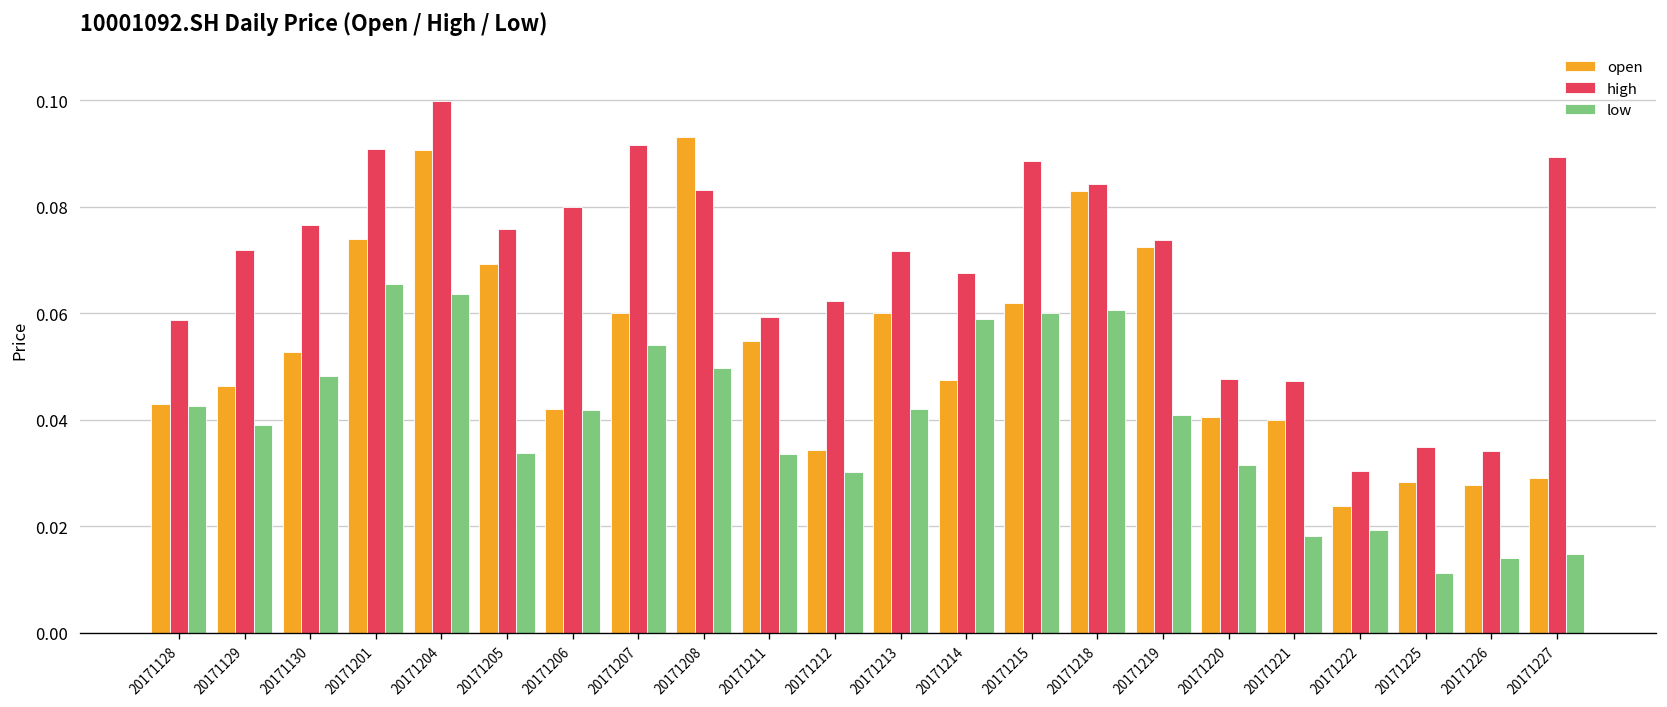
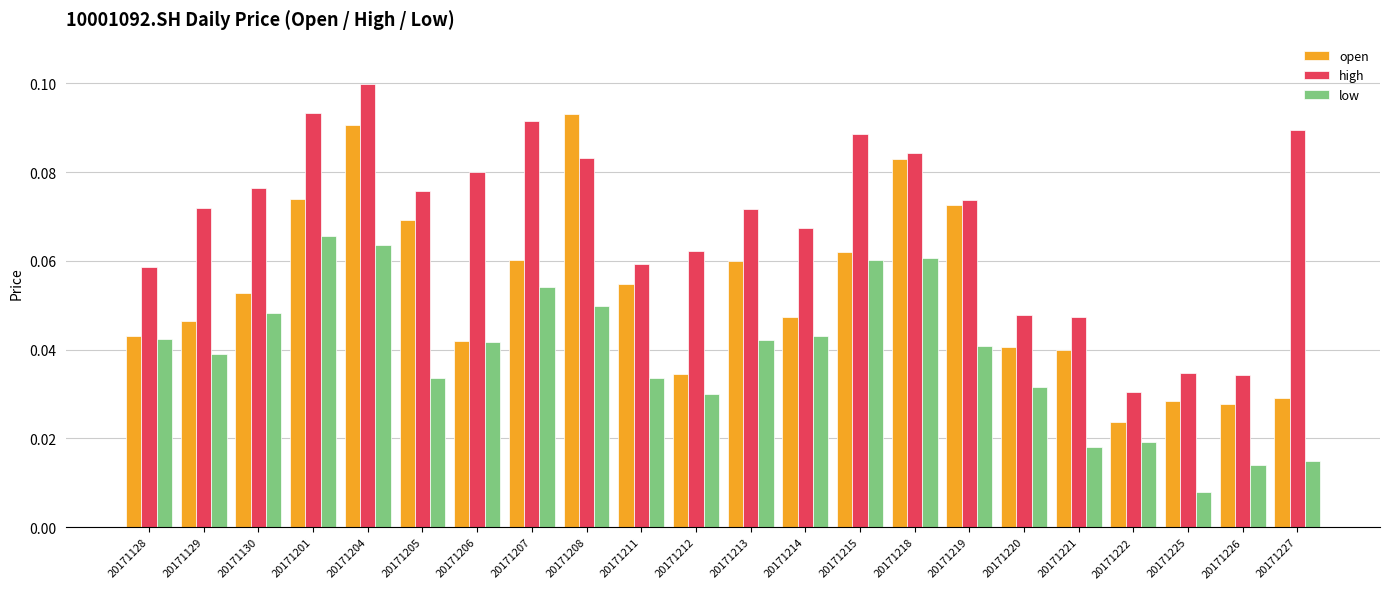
  {
    "open": {
      "20171128": 0.043,
      "20171129": 0.046,
      "20171130": 0.053,
      "20171201": 0.074,
      "20171204": 0.091,
      "20171205": 0.069,
      "20171206": 0.042,
      "20171207": 0.060,
      "20171208": 0.093,
      "20171211": 0.055,
      "20171212": 0.034,
      "20171213": 0.060,
      "20171214": 0.047,
      "20171215": 0.062,
      "20171218": 0.083,
      "20171219": 0.073,
      "20171220": 0.041,
      "20171221": 0.040,
      "20171222": 0.024,
      "20171225": 0.028,
      "20171226": 0.028,
      "20171227": 0.029
    },
    "high": {
      "20171128": 0.059,
      "20171129": 0.072,
      "20171130": 0.077,
-     "20171201": 0.091,
+     "20171201": 0.093,
      "20171204": 0.100,
      "20171205": 0.076,
      "20171206": 0.080,
      "20171207": 0.092,
      "20171208": 0.083,
      "20171211": 0.059,
      "20171212": 0.062,
      "20171213": 0.072,
      "20171214": 0.068,
      "20171215": 0.089,
      "20171218": 0.084,
      "20171219": 0.074,
      "20171220": 0.048,
      "20171221": 0.047,
      "20171222": 0.030,
      "20171225": 0.035,
      "20171226": 0.034,
      "20171227": 0.089
    },
    "low": {
      "20171128": 0.043,
      "20171129": 0.039,
      "20171130": 0.048,
      "20171201": 0.066,
      "20171204": 0.064,
      "20171205": 0.034,
      "20171206": 0.042,
      "20171207": 0.054,
      "20171208": 0.050,
      "20171211": 0.034,
      "20171212": 0.030,
      "20171213": 0.042,
-     "20171214": 0.059,
+     "20171214": 0.043,
      "20171215": 0.060,
      "20171218": 0.061,
      "20171219": 0.041,
      "20171220": 0.032,
      "20171221": 0.018,
      "20171222": 0.019,
-     "20171225": 0.011,
+     "20171225": 0.008,
      "20171226": 0.014,
      "20171227": 0.015
    }
  }
